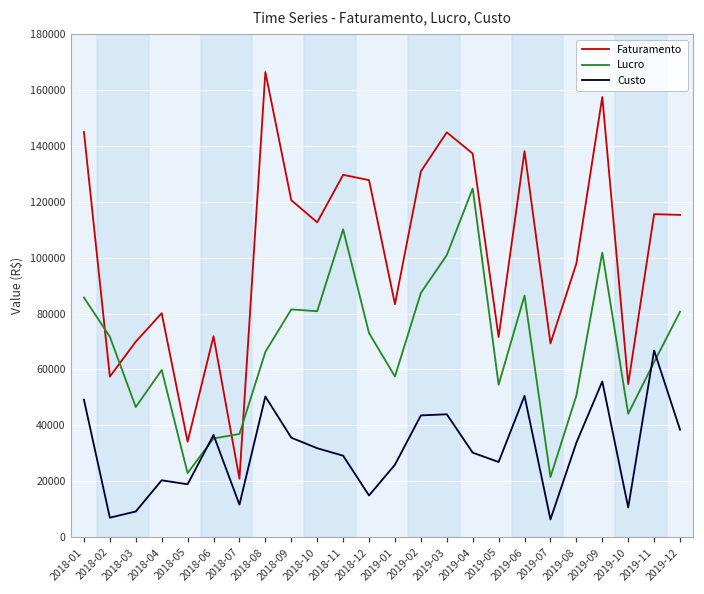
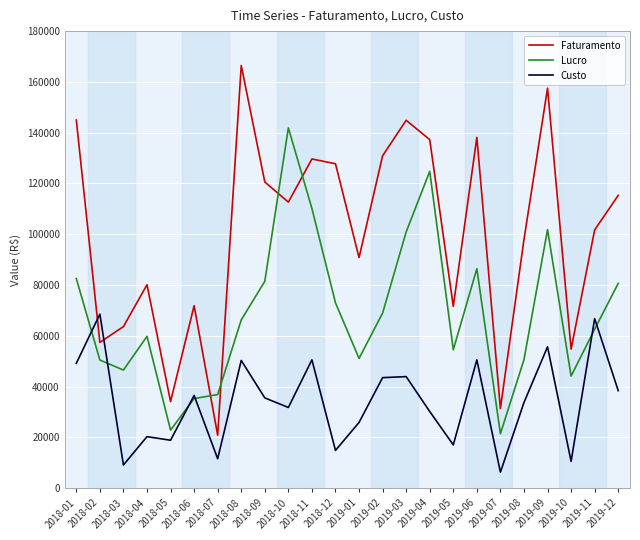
  {
    "Faturamento": {
      "2018-01": 145000,
      "2018-02": 57000,
-     "2018-03": 70000,
+     "2018-03": 64000,
      "2018-04": 80000,
      "2018-05": 34000,
      "2018-06": 72000,
      "2018-07": 21000,
      "2018-08": 166000,
      "2018-09": 121000,
      "2018-10": 113000,
      "2018-11": 130000,
      "2018-12": 128000,
-     "2019-01": 83000,
+     "2019-01": 91000,
      "2019-02": 131000,
      "2019-03": 145000,
      "2019-04": 137000,
      "2019-05": 72000,
      "2019-06": 138000,
-     "2019-07": 69000,
+     "2019-07": 31000,
      "2019-08": 98000,
      "2019-09": 158000,
      "2019-10": 55000,
-     "2019-11": 116000,
+     "2019-11": 102000,
      "2019-12": 115000
    },
    "Lucro": {
-     "2018-01": 86000,
-     "2018-02": 72000,
+     "2018-01": 83000,
+     "2018-02": 50000,
      "2018-03": 47000,
      "2018-04": 60000,
      "2018-05": 23000,
      "2018-06": 35000,
      "2018-07": 37000,
      "2018-08": 66000,
      "2018-09": 81000,
-     "2018-10": 81000,
+     "2018-10": 142000,
      "2018-11": 110000,
      "2018-12": 73000,
-     "2019-01": 57000,
-     "2019-02": 87000,
+     "2019-01": 51000,
+     "2019-02": 69000,
      "2019-03": 101000,
      "2019-04": 125000,
      "2019-05": 55000,
      "2019-06": 86000,
      "2019-07": 21000,
      "2019-08": 51000,
      "2019-09": 102000,
      "2019-10": 44000,
      "2019-11": 63000,
      "2019-12": 81000
    },
    "Custo": {
      "2018-01": 49000,
-     "2018-02": 7000,
+     "2018-02": 69000,
      "2018-03": 9000,
      "2018-04": 20000,
      "2018-05": 19000,
      "2018-06": 37000,
      "2018-07": 12000,
      "2018-08": 50000,
      "2018-09": 36000,
      "2018-10": 32000,
-     "2018-11": 29000,
+     "2018-11": 51000,
      "2018-12": 15000,
      "2019-01": 26000,
      "2019-02": 44000,
      "2019-03": 44000,
      "2019-04": 30000,
-     "2019-05": 27000,
+     "2019-05": 17000,
      "2019-06": 51000,
      "2019-07": 6000,
      "2019-08": 34000,
      "2019-09": 56000,
      "2019-10": 11000,
      "2019-11": 67000,
      "2019-12": 38000
    }
  }
